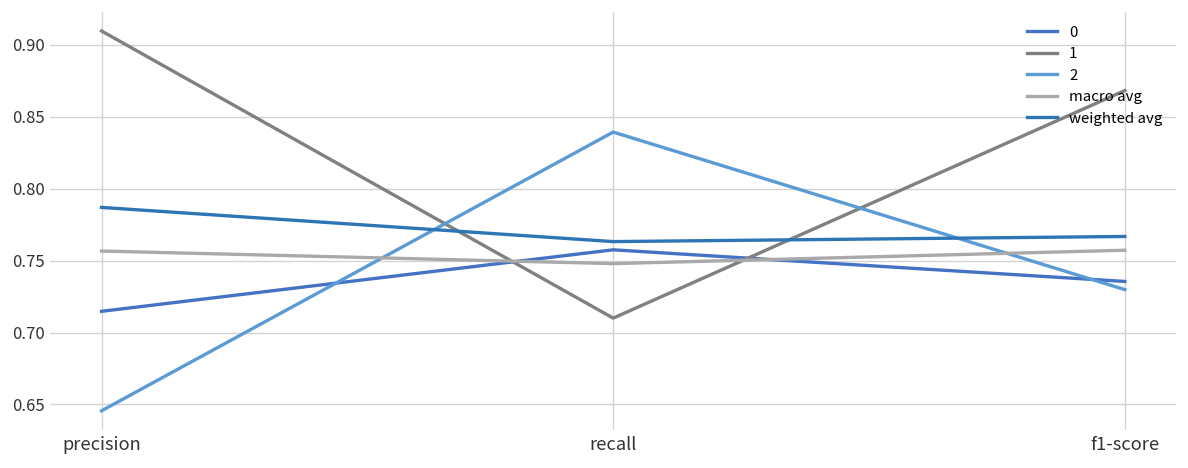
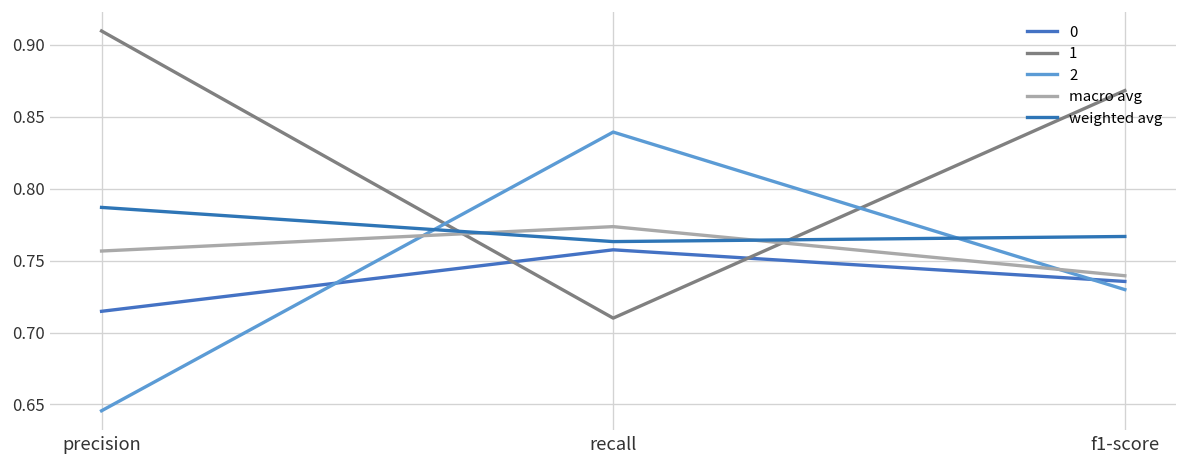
  {
    "1": {
      "precision": 0.910,
      "recall": 0.710,
      "f1-score": 0.868
    },
    "macro avg": {
      "precision": 0.757,
-     "recall": 0.748,
-     "f1-score": 0.757
+     "recall": 0.774,
+     "f1-score": 0.739
    }
  }
